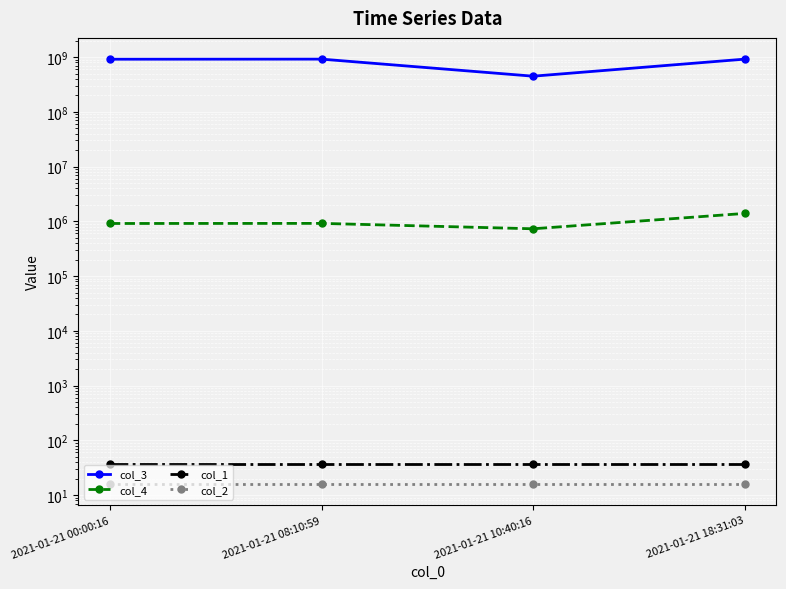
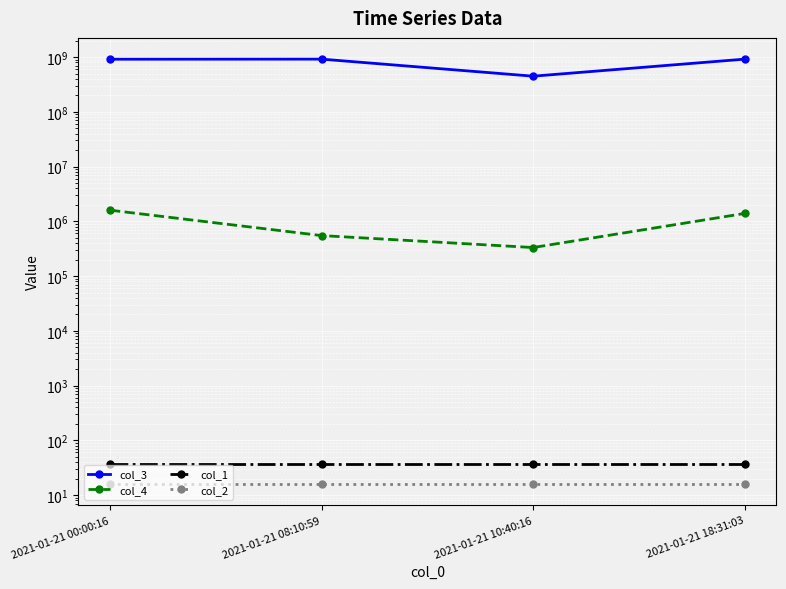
  {
    "col_3": {
      "2021-01-21 00:00:16": 900000000,
      "2021-01-21 08:10:59": 900000000,
      "2021-01-21 10:40:16": 400000000,
      "2021-01-21 18:31:03": 900000000
    },
    "col_4": {
-     "2021-01-21 00:00:16": 900000,
-     "2021-01-21 08:10:59": 900000,
-     "2021-01-21 10:40:16": 700000,
+     "2021-01-21 00:00:16": 1600000,
+     "2021-01-21 08:10:59": 500000,
+     "2021-01-21 10:40:16": 300000,
      "2021-01-21 18:31:03": 1400000
    },
    "col_1": {
      "2021-01-21 00:00:16": 40,
      "2021-01-21 08:10:59": 40,
      "2021-01-21 10:40:16": 40,
      "2021-01-21 18:31:03": 40
    },
    "col_2": {
      "2021-01-21 08:10:59": 16,
      "2021-01-21 10:40:16": 16,
      "2021-01-21 18:31:03": 16
    }
  }
